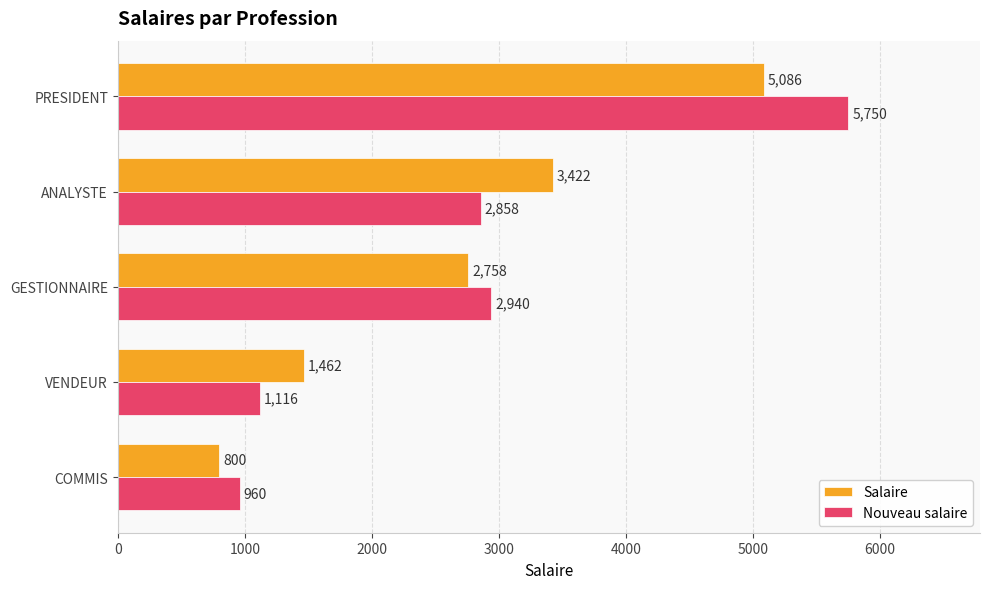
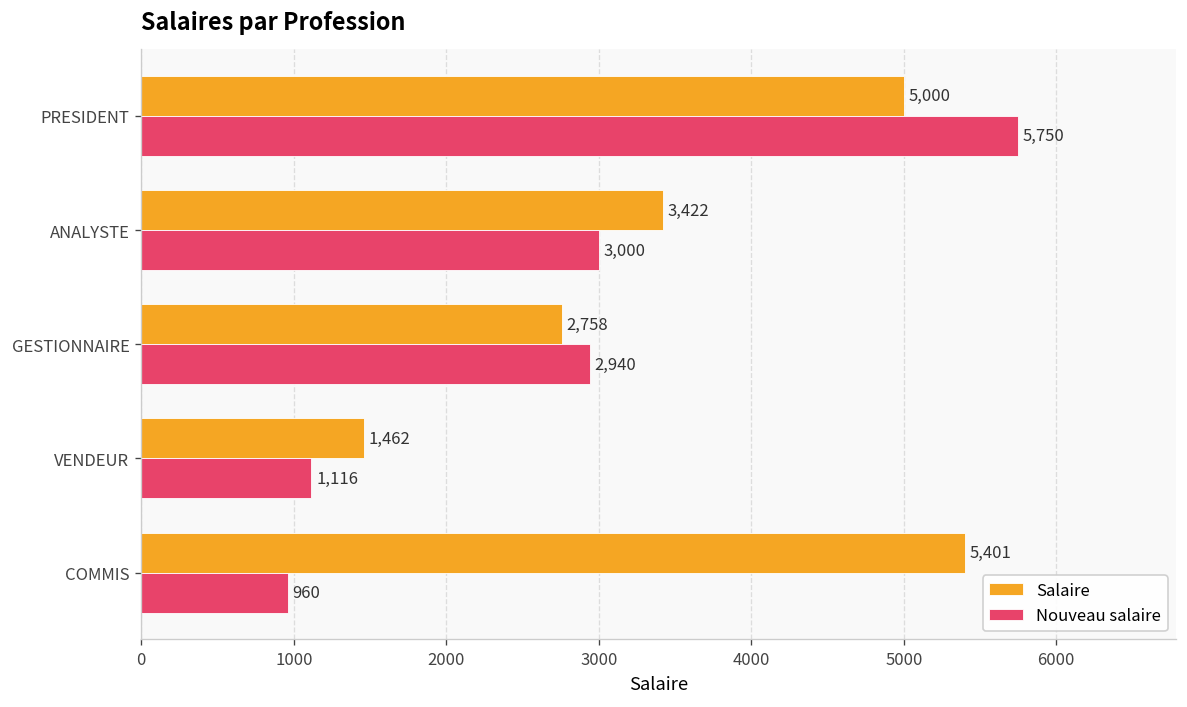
  {
    "Salaire": {
-     "PRESIDENT": "5,086",
+     "PRESIDENT": "5,000",
      "ANALYSTE": "3,422",
      "GESTIONNAIRE": "2,758",
      "VENDEUR": "1,462",
-     "COMMIS": "800"
+     "COMMIS": "5,401"
    },
    "Nouveau salaire": {
      "PRESIDENT": "5,750",
-     "ANALYSTE": "2,858",
+     "ANALYSTE": "3,000",
      "GESTIONNAIRE": "2,940",
      "VENDEUR": "1,116",
      "COMMIS": "960"
    }
  }
